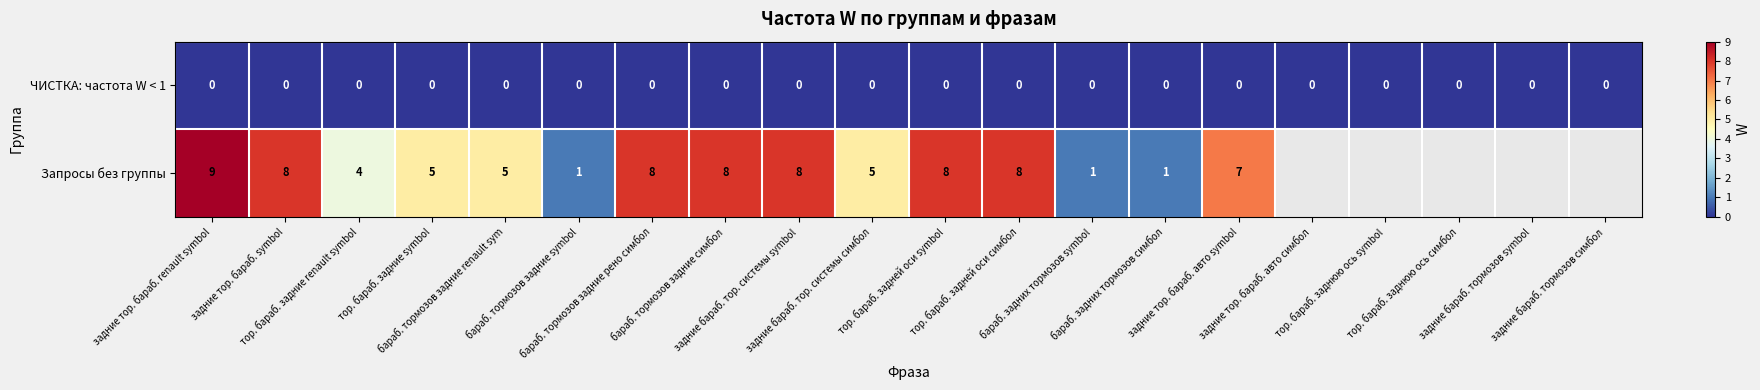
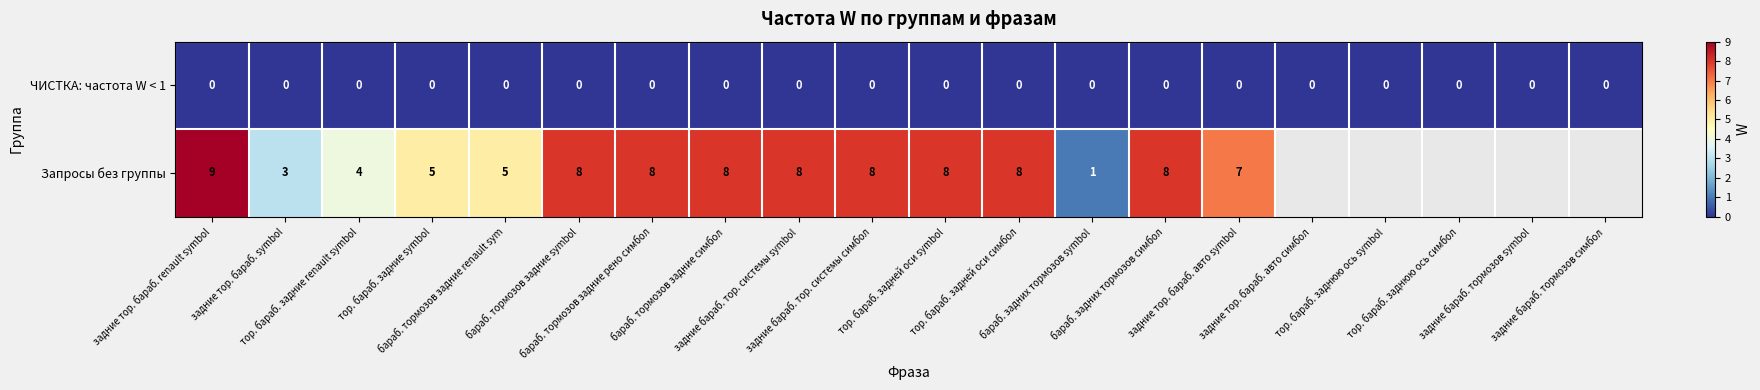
  {
    "ЧИСТКА: частота W < 1": {
      "задние тор. бараб. renault symbol": 0,
      "задние тор. бараб. symbol": 0,
      "тор. бараб. задние renault symbol": 0,
      "тор. бараб. задние symbol": 0,
      "бараб. тормозов задние renault sym": 0,
      "бараб. тормозов задние symbol": 0,
      "бараб. тормозов задние рено симбол": 0,
      "бараб. тормозов задние симбол": 0,
      "задние бараб. тор. системы symbol": 0,
      "задние бараб. тор. системы симбол": 0,
      "тор. бараб. задней оси symbol": 0,
      "тор. бараб. задней оси симбол": 0,
      "бараб. задних тормозов symbol": 0,
      "бараб. задних тормозов симбол": 0,
      "задние тор. бараб. авто symbol": 0,
      "задние тор. бараб. авто симбол": 0,
      "тор. бараб. заднюю ось symbol": 0,
      "тор. бараб. заднюю ось симбол": 0,
      "задние бараб. тормозов symbol": 0,
      "задние бараб. тормозов симбол": 0
    },
    "Запросы без группы": {
      "задние тор. бараб. renault symbol": 9,
-     "задние тор. бараб. symbol": 8,
+     "задние тор. бараб. symbol": 3,
      "тор. бараб. задние renault symbol": 4,
      "тор. бараб. задние symbol": 5,
      "бараб. тормозов задние renault sym": 5,
-     "бараб. тормозов задние symbol": 1,
+     "бараб. тормозов задние symbol": 8,
      "бараб. тормозов задние рено симбол": 8,
      "бараб. тормозов задние симбол": 8,
      "задние бараб. тор. системы symbol": 8,
-     "задние бараб. тор. системы симбол": 5,
+     "задние бараб. тор. системы симбол": 8,
      "тор. бараб. задней оси symbol": 8,
      "тор. бараб. задней оси симбол": 8,
      "бараб. задних тормозов symbol": 1,
-     "бараб. задних тормозов симбол": 1,
+     "бараб. задних тормозов симбол": 8,
      "задние тор. бараб. авто symbol": 7
    }
  }
